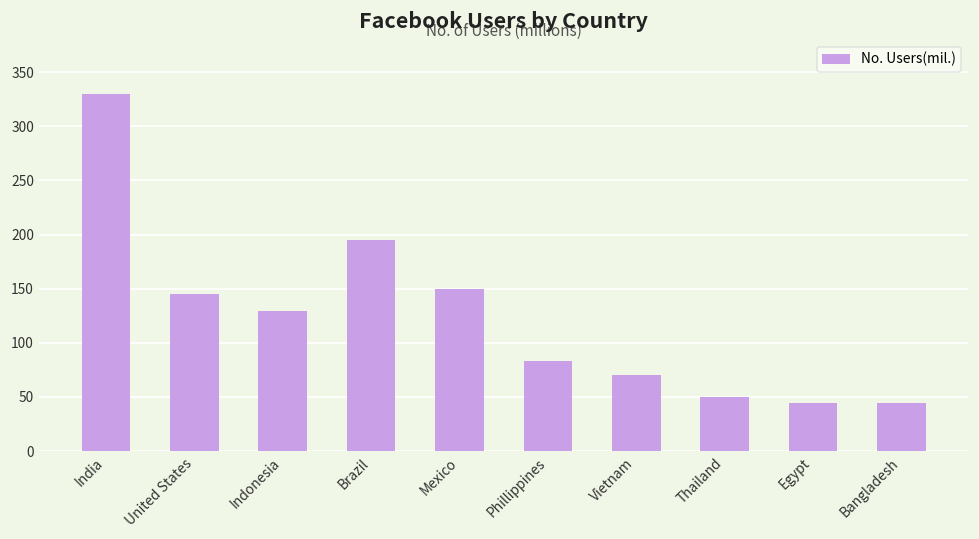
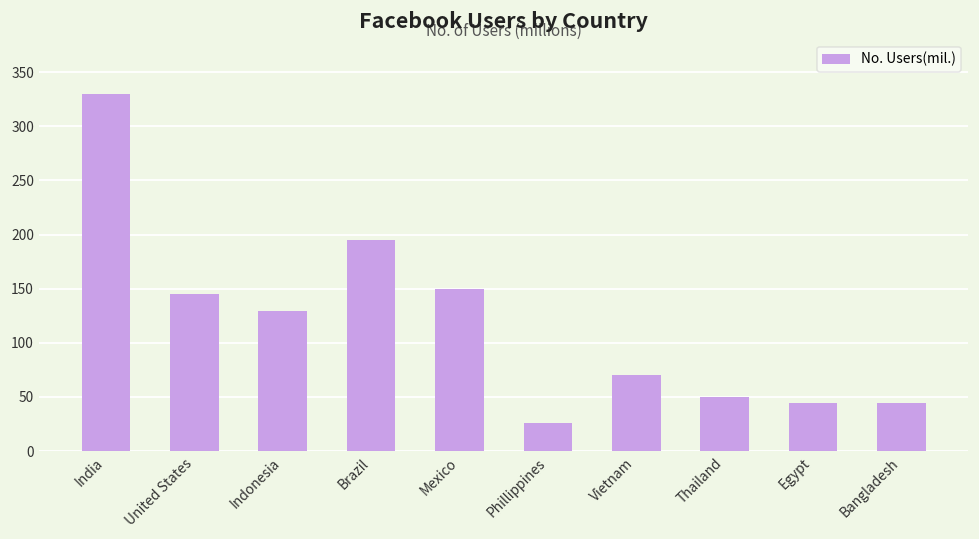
  {
    "India": 330,
    "United States": 150,
    "Indonesia": 130,
    "Brazil": 200,
    "Mexico": 150,
-   "Phillippines": 80,
+   "Phillippines": 30,
    "Vietnam": 70,
    "Thailand": 50,
    "Egypt": 40,
    "Bangladesh": 40
  }
